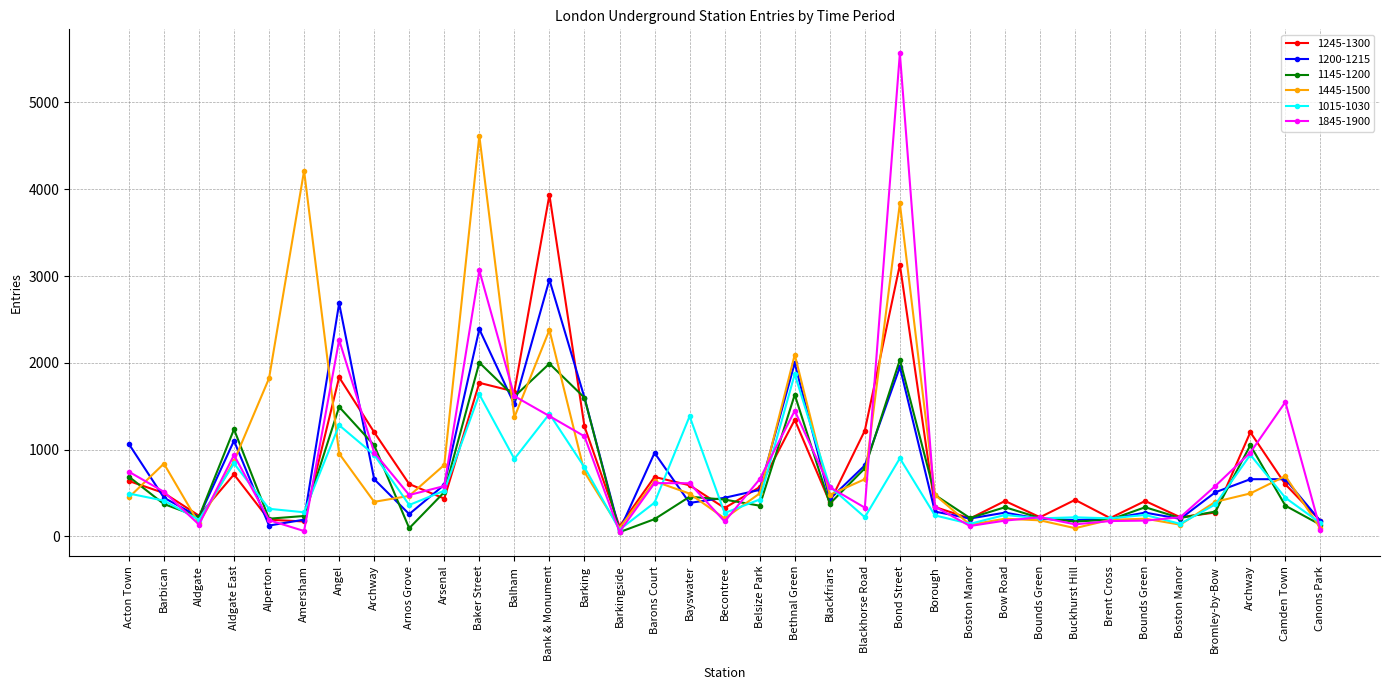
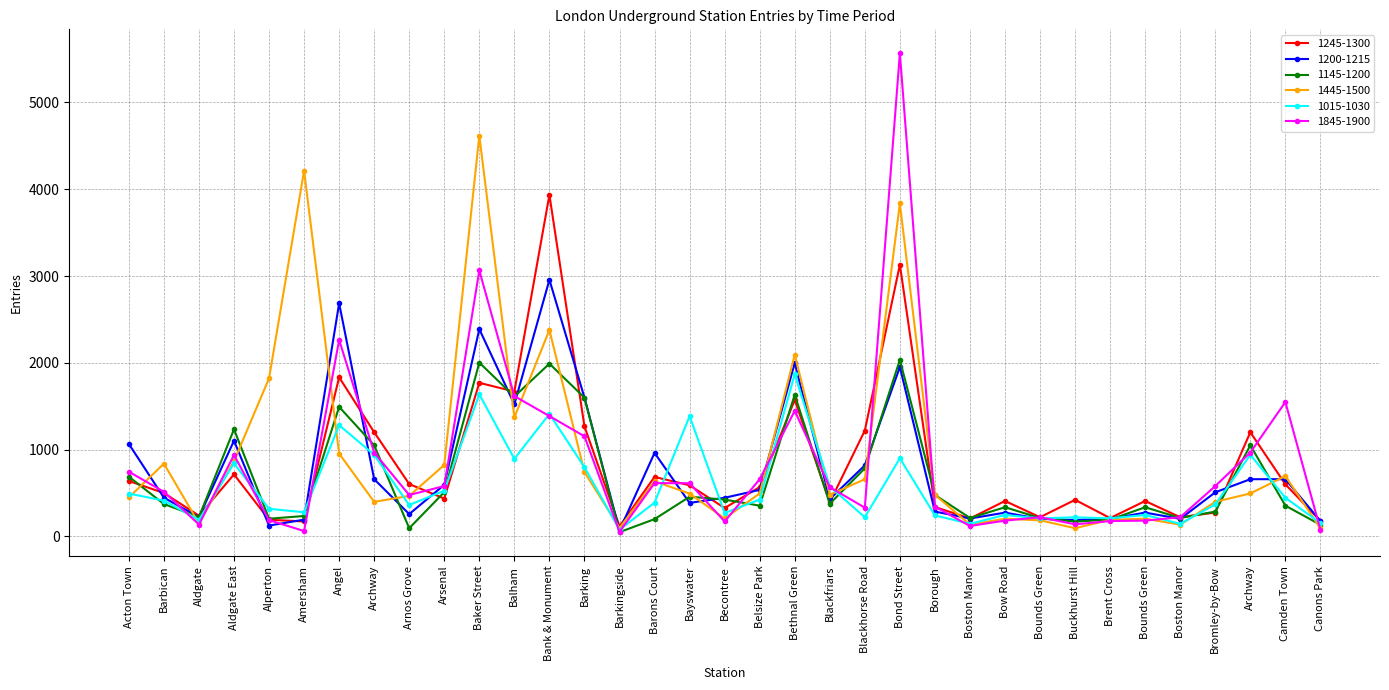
  {
    "1245-1300": {
      "Acton Town": 600,
      "Aldgate East": 700,
      "Angel": 1800,
      "Arnos Grove": 600,
      "Arsenal": 400,
      "Baker Street": 1800,
      "Balham": 1700,
      "Bank & Monument": 3900,
      "Barking": 1300,
      "Barons Court": 700,
      "Becontree": 300,
      "Belsize Park": 600,
-     "Bethnal Green": 1300,
+     "Bethnal Green": 1600,
      "Blackhorse Road": 1200,
      "Bond Street": 3100,
      "Bow Road": 400,
      "Buckhurst Hill": 400,
      "Camden Town": 600
    },
    "1200-1215": {
      "Acton Town": 1100,
      "Barbican": 400,
      "Aldgate East": 1100,
      "Alperton": 100,
      "Angel": 2700,
      "Arnos Grove": 300,
      "Baker Street": 2400,
      "Balham": 1500,
      "Bank & Monument": 3000,
      "Barons Court": 1000,
      "Bayswater": 400,
      "Belsize Park": 500,
      "Bethnal Green": 2000,
      "Blackfriars": 400,
      "Blackhorse Road": 800,
      "Bond Street": 2000,
      "Borough": 300,
      "Bromley-by-Bow": 500,
      "Camden Town": 700
    },
    "1145-1200": {
      "Acton Town": 700,
      "Barbican": 400,
      "Aldgate East": 1200,
      "Amersham": 200,
      "Angel": 1500,
      "Arnos Grove": 100,
      "Baker Street": 2000,
      "Bank & Monument": 2000,
      "Barons Court": 200,
      "Bayswater": 500,
      "Belsize Park": 400,
      "Bethnal Green": 1600,
      "Blackhorse Road": 800,
      "Bond Street": 2000,
      "Bow Road": 300,
      "Camden Town": 400
    },
    "1445-1500": {
      "Acton Town": 500,
      "Barbican": 800,
      "Alperton": 1800,
      "Amersham": 4200,
      "Angel": 1000,
      "Arsenal": 800,
      "Baker Street": 4600,
      "Balham": 1400,
      "Bank & Monument": 2400,
      "Barking": 700,
      "Bayswater": 500,
      "Becontree": 200,
      "Belsize Park": 500,
      "Bethnal Green": 2100,
      "Blackfriars": 500,
      "Blackhorse Road": 700,
      "Bond Street": 3800,
      "Buckhurst Hill": 100,
      "Bromley-by-Bow": 400,
      "Camden Town": 700
    },
    "1015-1030": {
      "Acton Town": 500,
      "Barbican": 400,
      "Aldgate": 200,
      "Alperton": 300,
      "Amersham": 300,
      "Angel": 1300,
      "Arnos Grove": 400,
      "Baker Street": 1600,
      "Balham": 900,
      "Barking": 800,
      "Barons Court": 400,
      "Bayswater": 1400,
      "Becontree": 300,
      "Belsize Park": 400,
      "Bethnal Green": 1900,
      "Blackhorse Road": 200,
      "Bond Street": 900,
      "Borough": 200,
      "Buckhurst Hill": 200,
      "Bromley-by-Bow": 400,
      "Camden Town": 400
    },
    "1845-1900": {
      "Acton Town": 700,
      "Aldgate East": 900,
      "Amersham": 100,
      "Angel": 2300,
      "Baker Street": 3100,
      "Barking": 1200,
      "Becontree": 200,
      "Belsize Park": 700,
      "Bethnal Green": 1400,
      "Blackhorse Road": 300,
      "Bond Street": 5600,
      "Buckhurst Hill": 100,
      "Bromley-by-Bow": 600,
      "Camden Town": 1500
    }
  }
